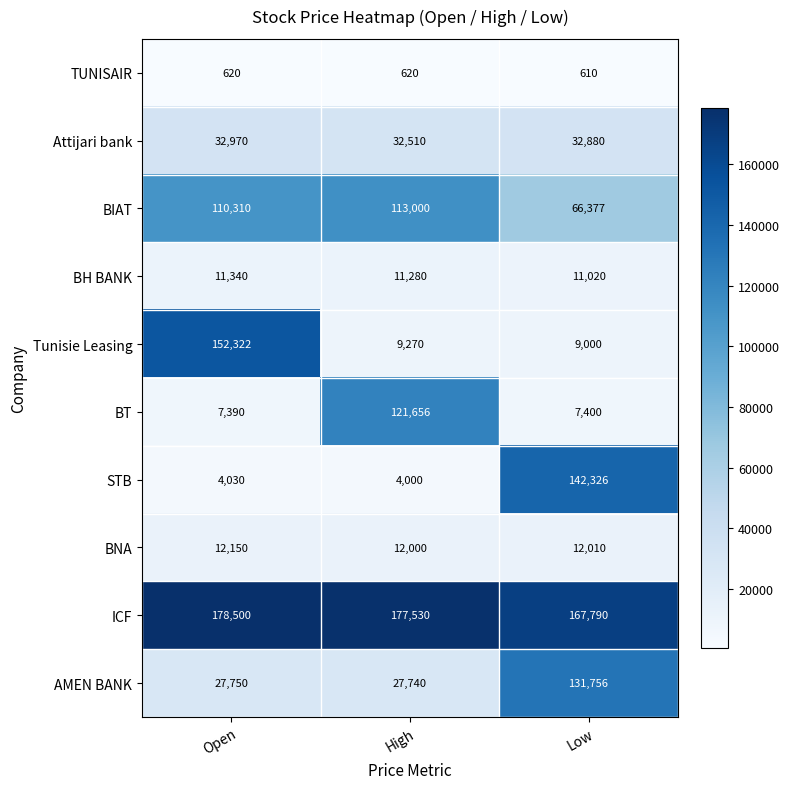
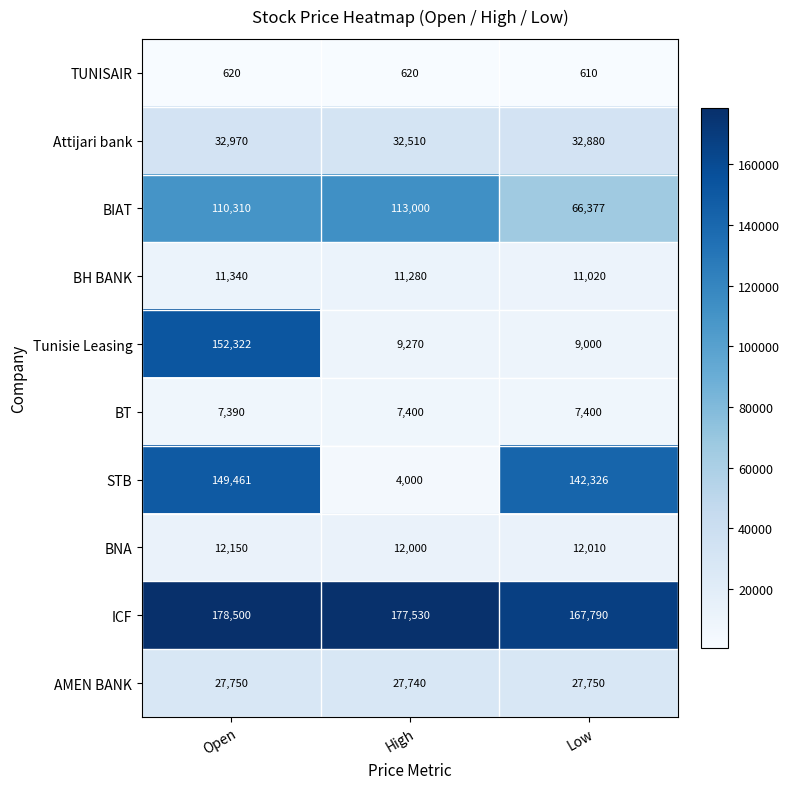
  {
    "TUNISAIR": {
      "Open": "620",
      "High": "620",
      "Low": "610"
    },
    "Attijari bank": {
      "Open": "32,970",
      "High": "32,510",
      "Low": "32,880"
    },
    "BIAT": {
      "Open": "110,310",
      "High": "113,000",
      "Low": "66,377"
    },
    "BH BANK": {
      "Open": "11,340",
      "High": "11,280",
      "Low": "11,020"
    },
    "Tunisie Leasing": {
      "Open": "152,322",
      "High": "9,270",
      "Low": "9,000"
    },
    "BT": {
      "Open": "7,390",
-     "High": "121,656",
+     "High": "7,400",
      "Low": "7,400"
    },
    "STB": {
-     "Open": "4,030",
+     "Open": "149,461",
      "High": "4,000",
      "Low": "142,326"
    },
    "BNA": {
      "Open": "12,150",
      "High": "12,000",
      "Low": "12,010"
    },
    "ICF": {
      "Open": "178,500",
      "High": "177,530",
      "Low": "167,790"
    },
    "AMEN BANK": {
      "Open": "27,750",
      "High": "27,740",
-     "Low": "131,756"
+     "Low": "27,750"
    }
  }
